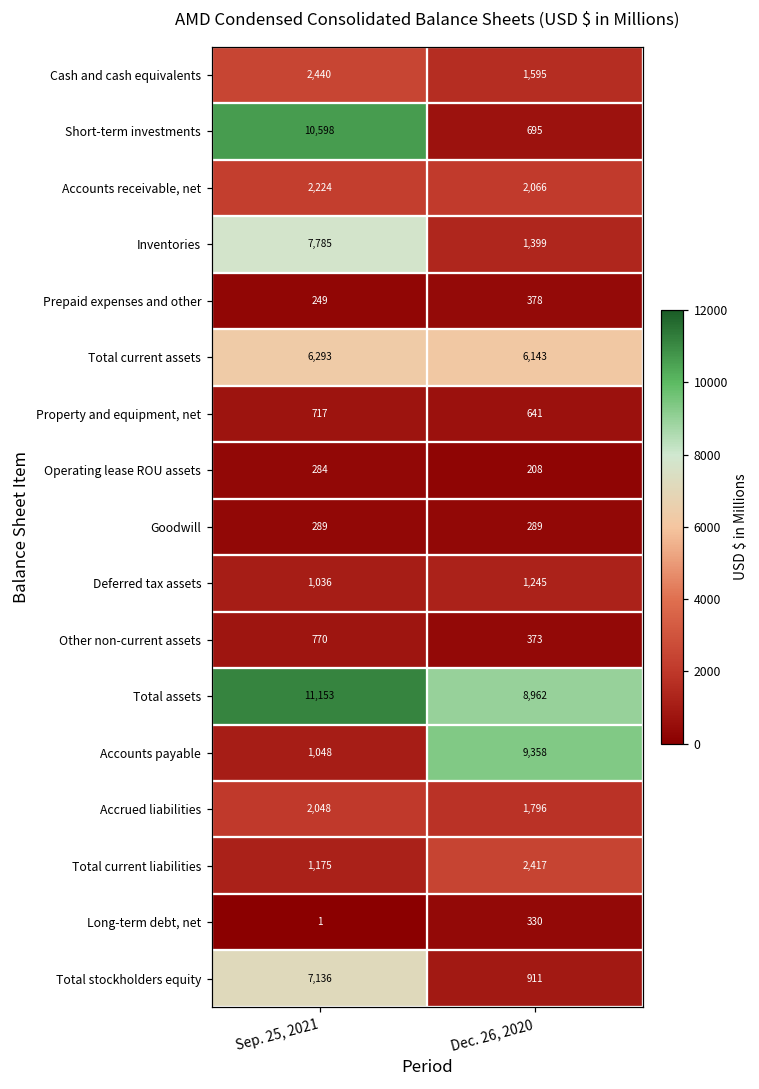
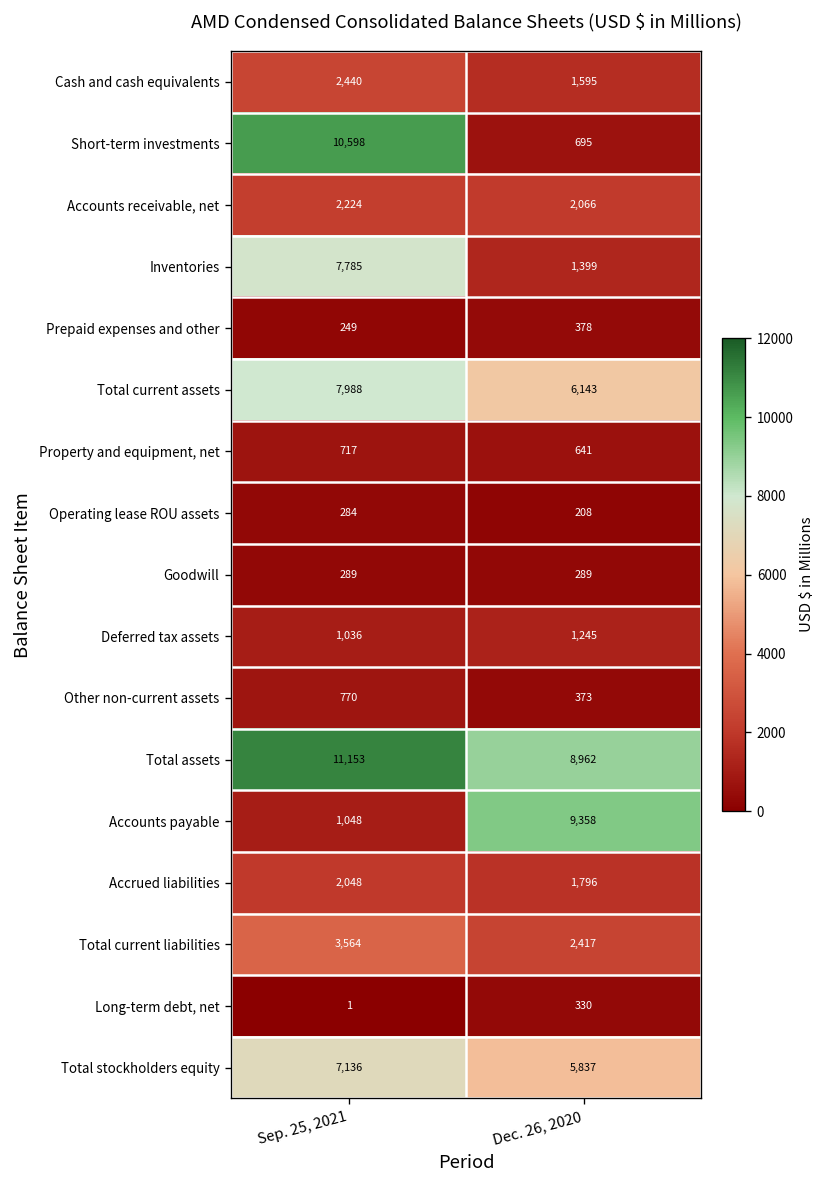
  {
    "Cash and cash equivalents": {
      "Sep. 25, 2021": "2,440",
      "Dec. 26, 2020": "1,595"
    },
    "Short-term investments": {
      "Sep. 25, 2021": "10,598",
      "Dec. 26, 2020": "695"
    },
    "Accounts receivable, net": {
      "Sep. 25, 2021": "2,224",
      "Dec. 26, 2020": "2,066"
    },
    "Inventories": {
      "Sep. 25, 2021": "7,785",
      "Dec. 26, 2020": "1,399"
    },
    "Prepaid expenses and other": {
      "Sep. 25, 2021": "249",
      "Dec. 26, 2020": "378"
    },
    "Total current assets": {
-     "Sep. 25, 2021": "6,293",
+     "Sep. 25, 2021": "7,988",
      "Dec. 26, 2020": "6,143"
    },
    "Property and equipment, net": {
      "Sep. 25, 2021": "717",
      "Dec. 26, 2020": "641"
    },
    "Operating lease ROU assets": {
      "Sep. 25, 2021": "284",
      "Dec. 26, 2020": "208"
    },
    "Goodwill": {
      "Sep. 25, 2021": "289",
      "Dec. 26, 2020": "289"
    },
    "Deferred tax assets": {
      "Sep. 25, 2021": "1,036",
      "Dec. 26, 2020": "1,245"
    },
    "Other non-current assets": {
      "Sep. 25, 2021": "770",
      "Dec. 26, 2020": "373"
    },
    "Total assets": {
      "Sep. 25, 2021": "11,153",
      "Dec. 26, 2020": "8,962"
    },
    "Accounts payable": {
      "Sep. 25, 2021": "1,048",
      "Dec. 26, 2020": "9,358"
    },
    "Accrued liabilities": {
      "Sep. 25, 2021": "2,048",
      "Dec. 26, 2020": "1,796"
    },
    "Total current liabilities": {
-     "Sep. 25, 2021": "1,175",
+     "Sep. 25, 2021": "3,564",
      "Dec. 26, 2020": "2,417"
    },
    "Long-term debt, net": {
      "Sep. 25, 2021": "1",
      "Dec. 26, 2020": "330"
    },
    "Total stockholders equity": {
      "Sep. 25, 2021": "7,136",
-     "Dec. 26, 2020": "911"
+     "Dec. 26, 2020": "5,837"
    }
  }
